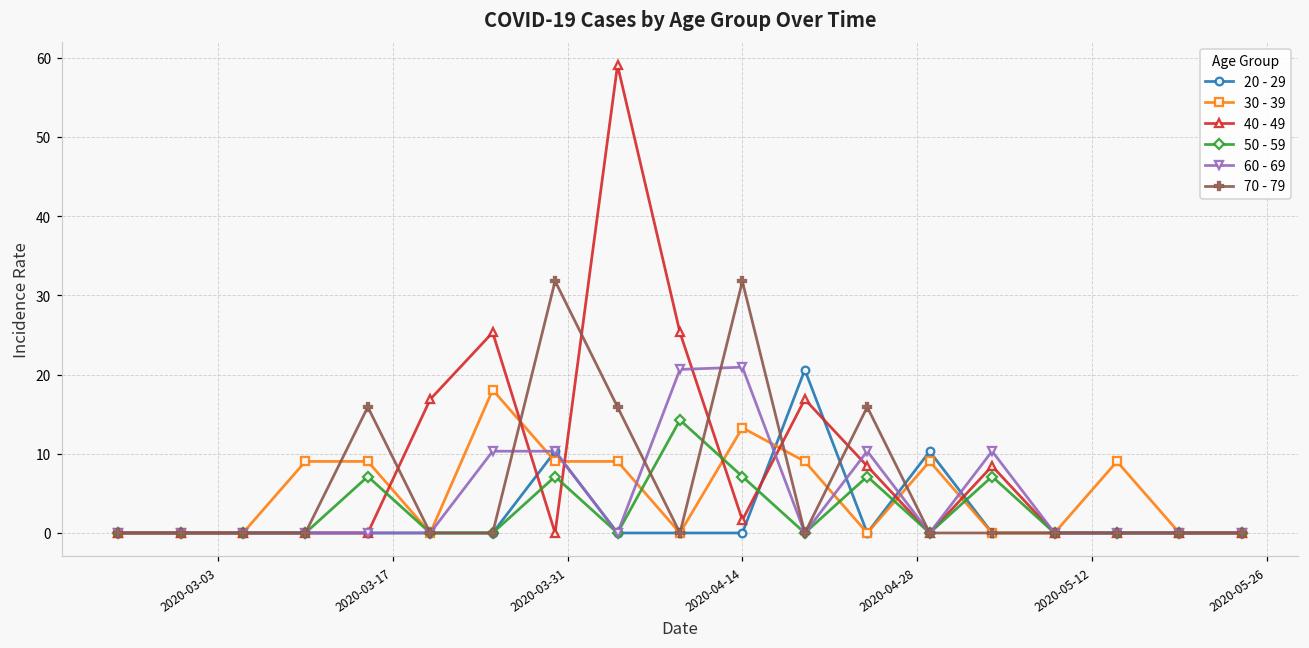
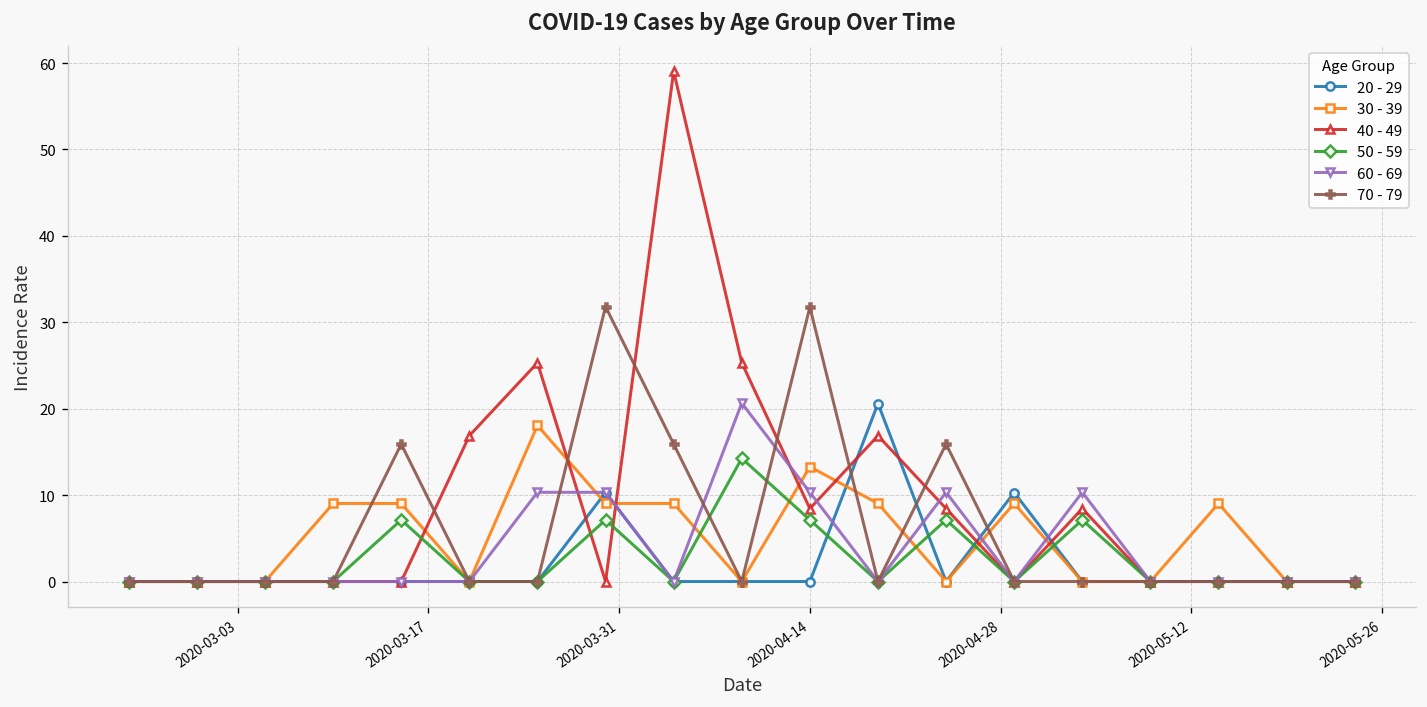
  {
    "20 - 29": {
      "2020-04-14": 0
    },
    "30 - 39": {
      "2020-04-14": 13
    },
    "40 - 49": {
-     "2020-04-14": 2
+     "2020-04-14": 8
    },
    "50 - 59": {
      "2020-04-14": 7
    },
    "60 - 69": {
-     "2020-04-14": 21
+     "2020-04-14": 10
    },
    "70 - 79": {
      "2020-04-14": 32
    }
  }
